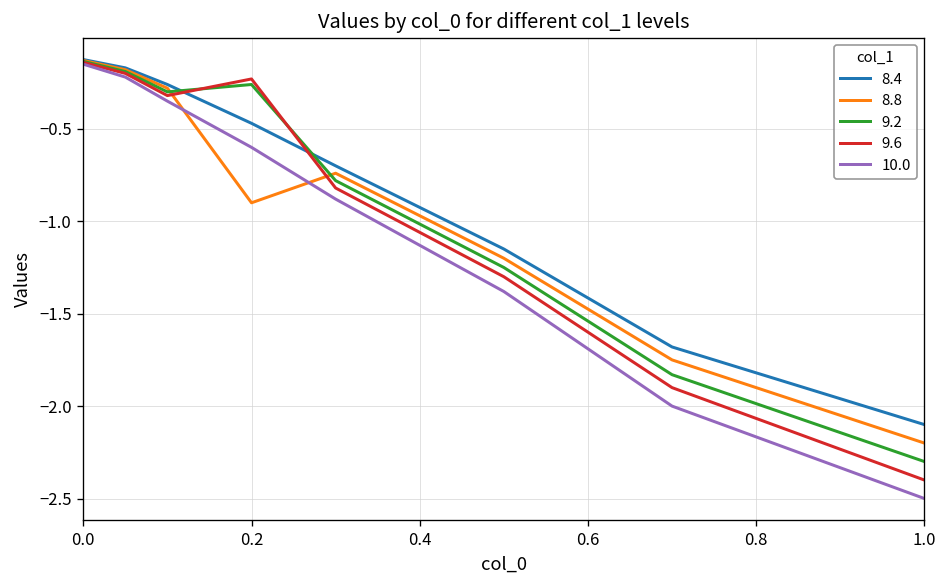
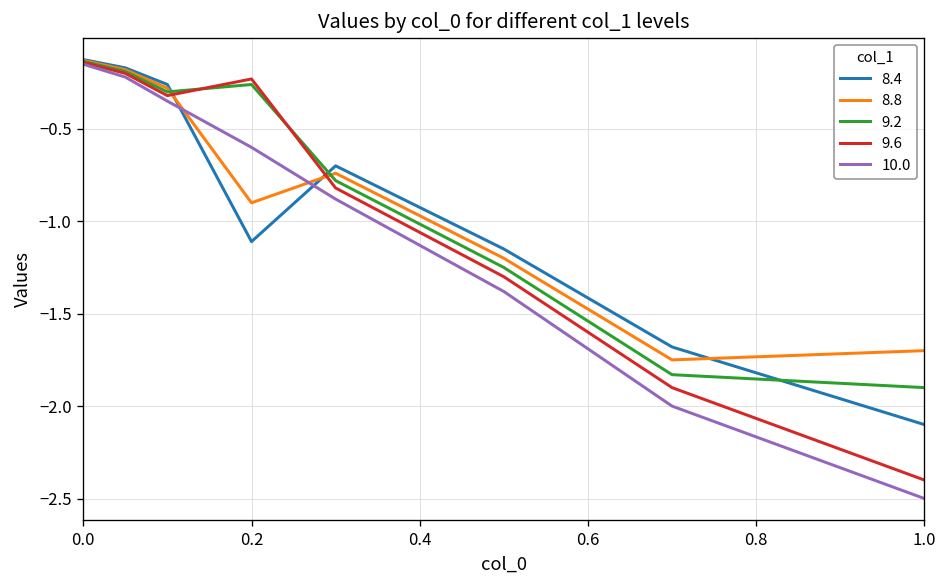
  {
    "8.4": {
-     "0.2": -0.47,
+     "0.2": -1.11,
      "1.0": -2.10
    },
    "8.8": {
      "0.2": -0.9,
-     "1.0": -2.2
+     "1.0": -1.7
    },
    "9.2": {
      "0.2": -0.26,
-     "1.0": -2.3
+     "1.0": -1.9
    },
    "9.6": {
      "0.2": -0.23,
      "1.0": -2.40
    },
    "10.0": {
      "0.2": -0.60,
      "1.0": -2.50
    }
  }
